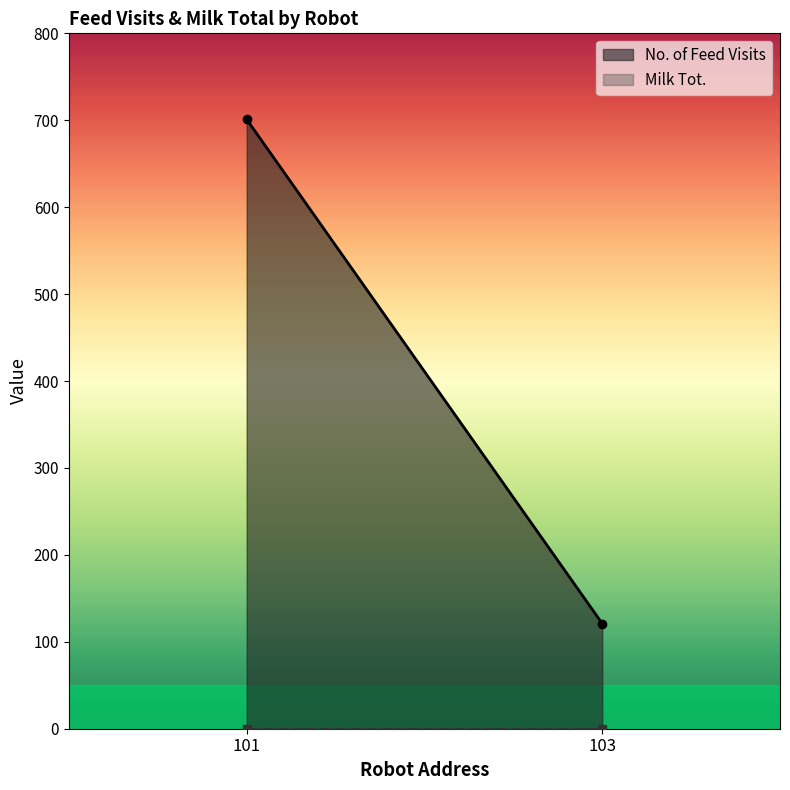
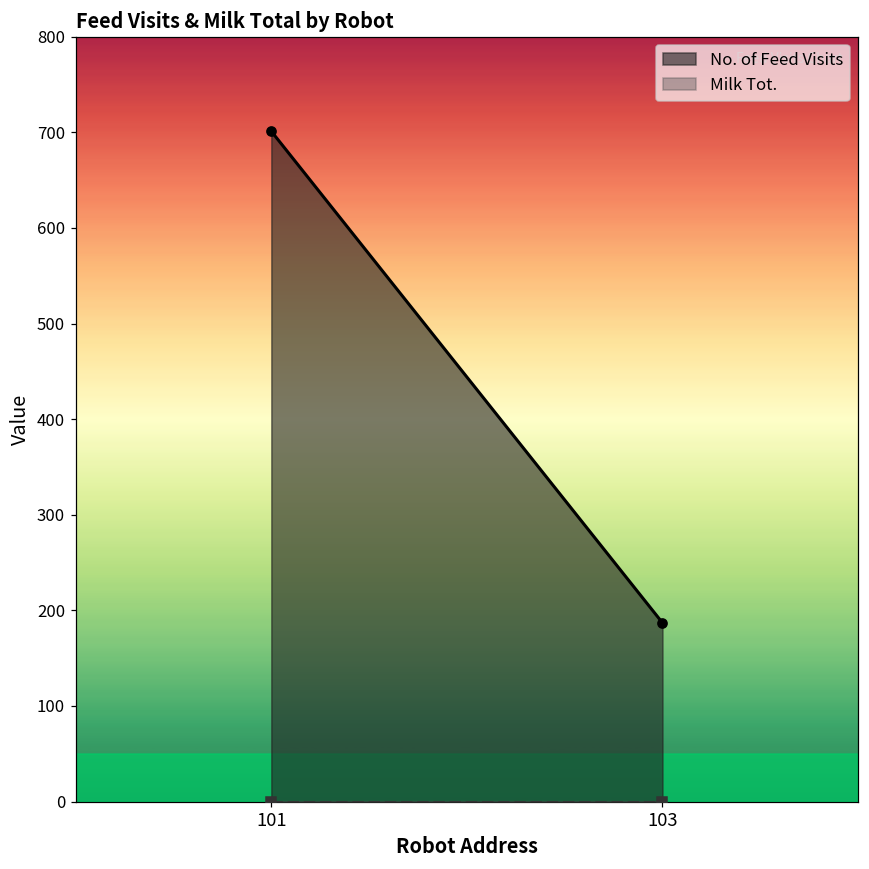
  {
    "No. of Feed Visits": {
      "101": 700,
-     "103": 120
+     "103": 190
    }
  }
